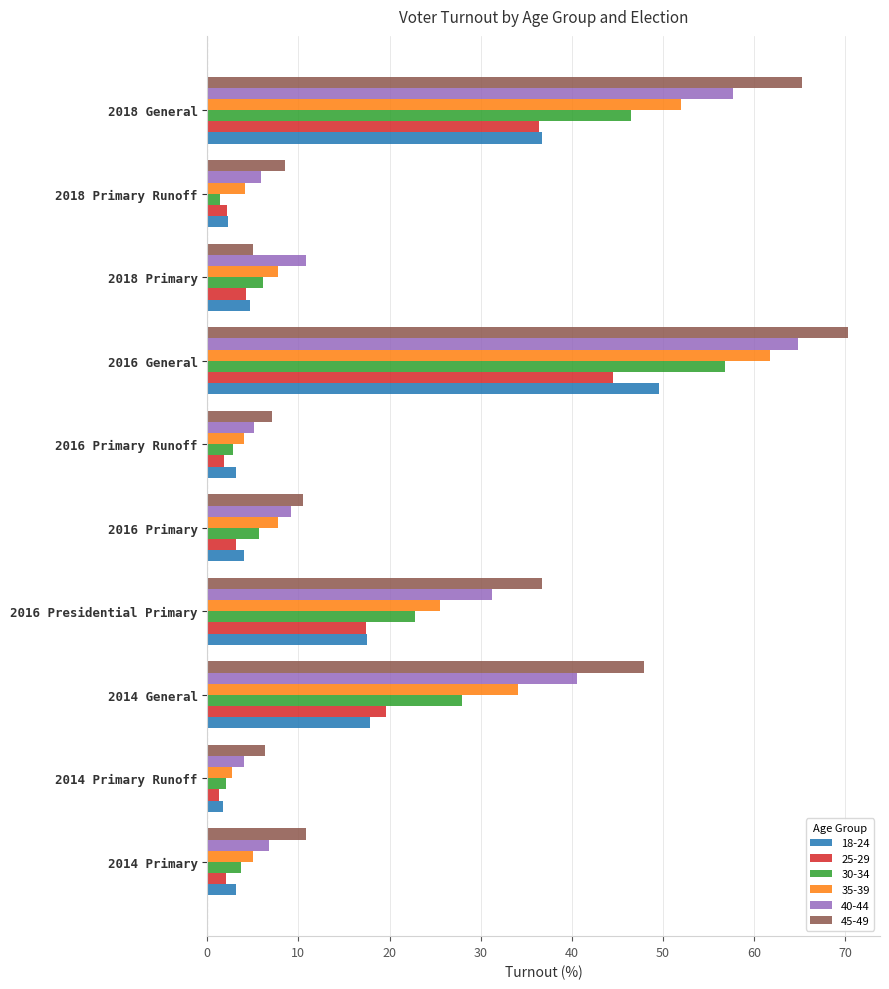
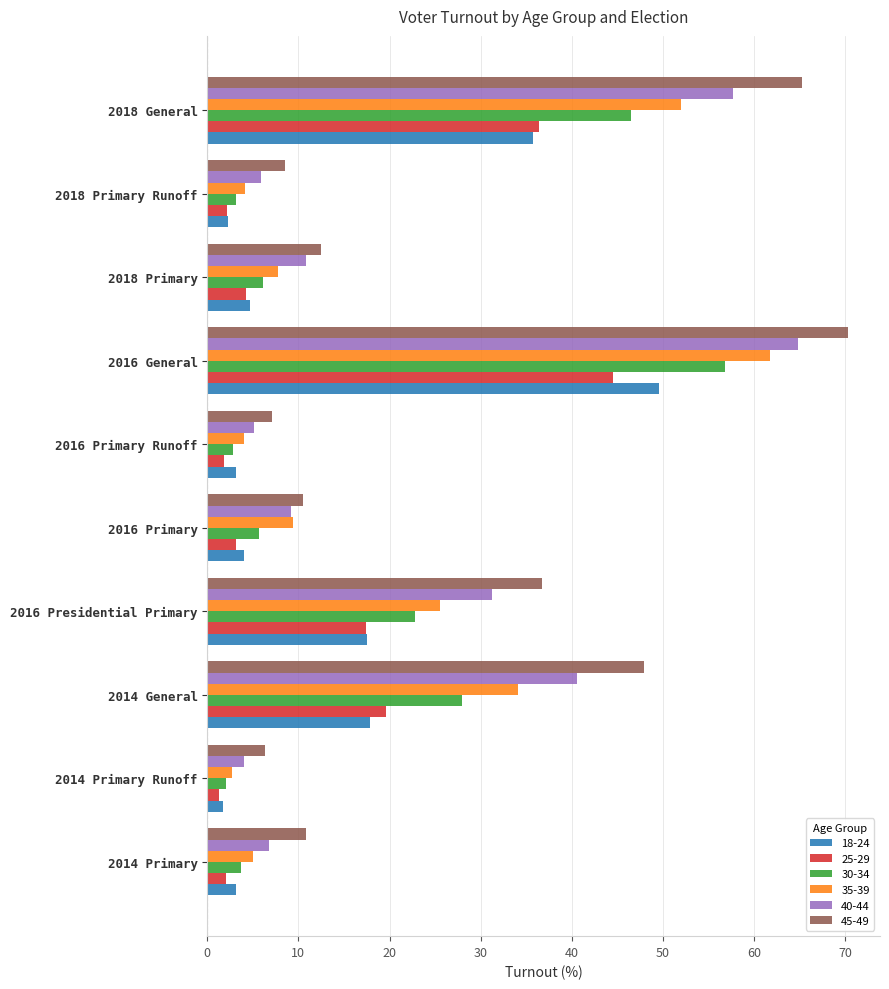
  {
    "18-24": {
-     "2018 General": 37,
+     "2018 General": 36,
      "2018 Primary Runoff": 2,
      "2018 Primary": 5,
      "2016 General": 50,
      "2016 Primary Runoff": 3,
      "2016 Primary": 4,
      "2016 Presidential Primary": 17,
      "2014 General": 18,
      "2014 Primary Runoff": 2,
      "2014 Primary": 3
    },
    "25-29": {
      "2018 General": 36,
      "2018 Primary Runoff": 2,
      "2018 Primary": 4,
      "2016 General": 45,
      "2016 Primary Runoff": 2,
      "2016 Primary": 3,
      "2016 Presidential Primary": 17,
      "2014 General": 20,
      "2014 Primary Runoff": 1,
      "2014 Primary": 2
    },
    "30-34": {
      "2018 General": 47,
-     "2018 Primary Runoff": 1,
+     "2018 Primary Runoff": 3,
      "2018 Primary": 6,
      "2016 General": 57,
      "2016 Primary Runoff": 3,
      "2016 Primary": 6,
      "2016 Presidential Primary": 23,
      "2014 General": 28,
      "2014 Primary Runoff": 2,
      "2014 Primary": 4
    },
    "35-39": {
      "2018 General": 52,
      "2018 Primary Runoff": 4,
      "2018 Primary": 8,
      "2016 General": 62,
      "2016 Primary Runoff": 4,
-     "2016 Primary": 8,
+     "2016 Primary": 9,
      "2016 Presidential Primary": 26,
      "2014 General": 34,
      "2014 Primary Runoff": 3,
      "2014 Primary": 5
    },
    "40-44": {
      "2018 General": 58,
      "2018 Primary Runoff": 6,
      "2018 Primary": 11,
      "2016 General": 65,
      "2016 Primary Runoff": 5,
      "2016 Primary": 9,
      "2016 Presidential Primary": 31,
      "2014 General": 41,
      "2014 Primary Runoff": 4,
      "2014 Primary": 7
    },
    "45-49": {
      "2018 General": 65,
      "2018 Primary Runoff": 9,
-     "2018 Primary": 5,
+     "2018 Primary": 13,
      "2016 General": 70,
      "2016 Primary Runoff": 7,
      "2016 Primary": 11,
      "2016 Presidential Primary": 37,
      "2014 General": 48,
      "2014 Primary Runoff": 6,
      "2014 Primary": 11
    }
  }
